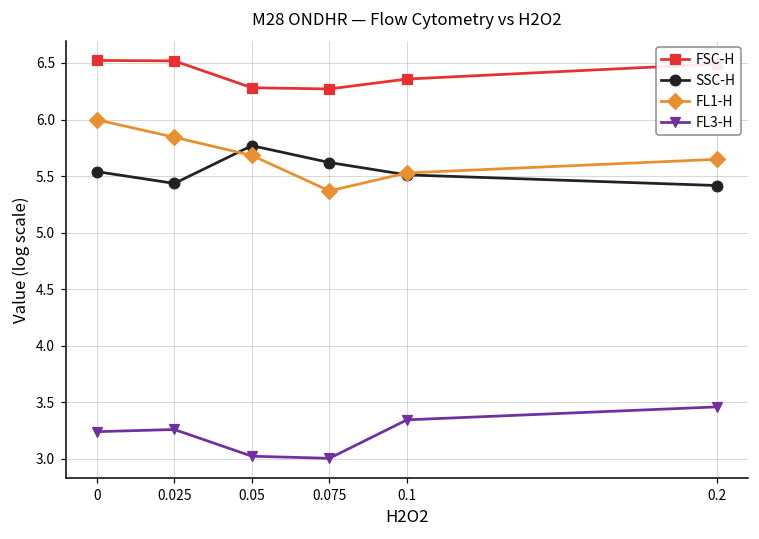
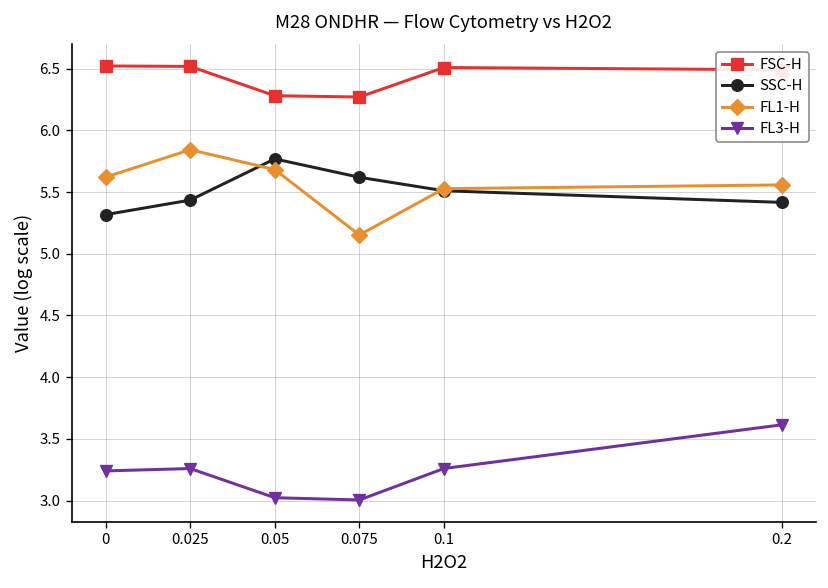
  {
    "FSC-H": {
      "0": 6.52,
      "0.025": 6.52,
      "0.05": 6.28,
      "0.075": 6.27,
-     "0.1": 6.36
+     "0.1": 6.51
    },
    "SSC-H": {
-     "0": 5.54,
+     "0": 5.32,
      "0.025": 5.44,
      "0.05": 5.77,
      "0.075": 5.62,
      "0.2": 5.42
    },
    "FL1-H": {
-     "0": 6.00,
+     "0": 5.62,
      "0.025": 5.84,
      "0.05": 5.68,
-     "0.075": 5.37,
-     "0.2": 5.65
+     "0.075": 5.15,
+     "0.2": 5.56
    },
    "FL3-H": {
      "0": 3.24,
      "0.025": 3.26,
      "0.05": 3.02,
      "0.075": 3.00,
-     "0.1": 3.34,
-     "0.2": 3.46
+     "0.1": 3.26,
+     "0.2": 3.61
    }
  }
